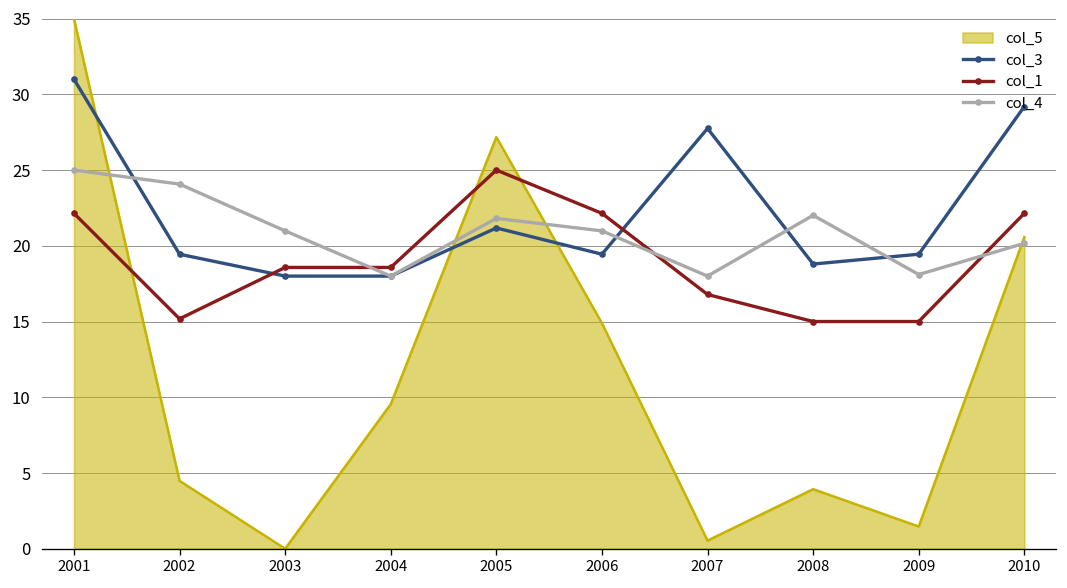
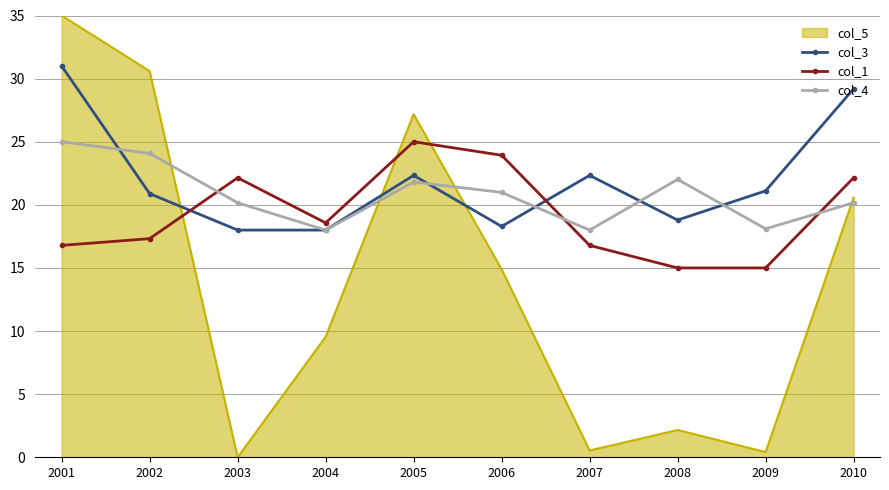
  {
    "col_5": {
      "2001": 35.0,
-     "2002": 4.5,
+     "2002": 30.6,
      "2003": 0.0,
      "2004": 9.5,
      "2005": 27.2,
      "2006": 14.9,
      "2007": 0.5,
-     "2008": 3.9,
-     "2009": 1.5,
+     "2008": 2.2,
+     "2009": 0.4,
      "2010": 20.6
    },
    "col_3": {
      "2001": 31.0,
-     "2002": 19.4,
+     "2002": 20.9,
      "2003": 18.0,
-     "2005": 21.2,
-     "2006": 19.4,
-     "2007": 27.8,
+     "2005": 22.3,
+     "2006": 18.3,
+     "2007": 22.3,
      "2008": 18.8,
-     "2009": 19.4,
+     "2009": 21.1,
      "2010": 29.2
    },
    "col_1": {
-     "2001": 22.1,
-     "2002": 15.2,
-     "2003": 18.6,
+     "2001": 16.8,
+     "2002": 17.3,
+     "2003": 22.1,
      "2004": 18.6,
      "2005": 25.0,
-     "2006": 22.1,
+     "2006": 23.9,
      "2007": 16.8,
      "2008": 15.0,
      "2009": 15.0,
      "2010": 22.1
    },
    "col_4": {
      "2001": 25.0,
      "2002": 24.1,
-     "2003": 21.0,
+     "2003": 20.2,
      "2005": 21.8,
      "2006": 21.0,
      "2007": 18.0,
      "2008": 22.0,
      "2009": 18.1,
      "2010": 20.2
    }
  }
